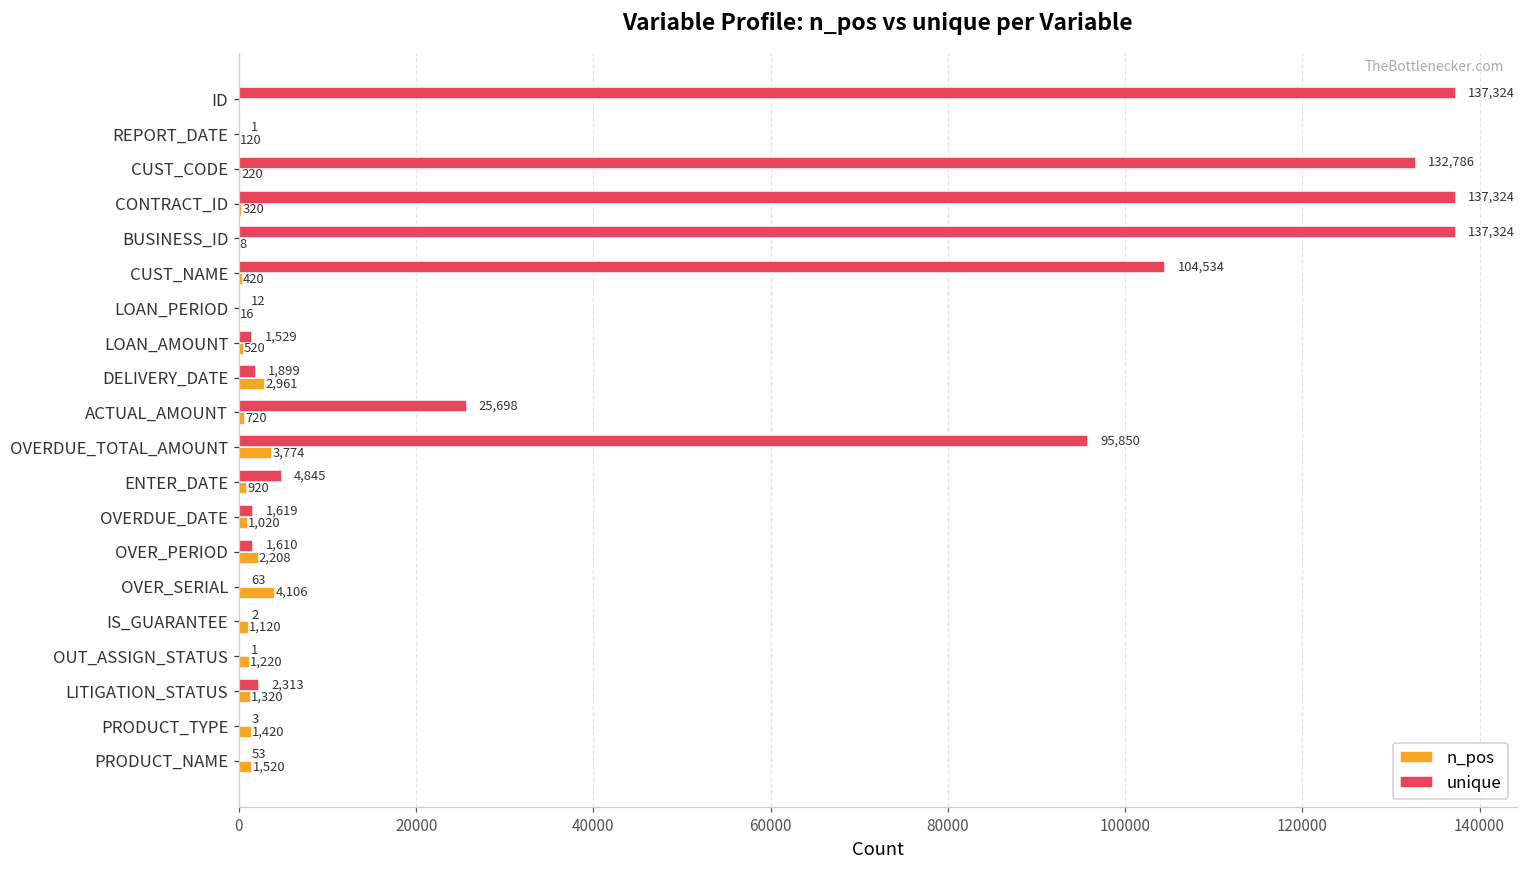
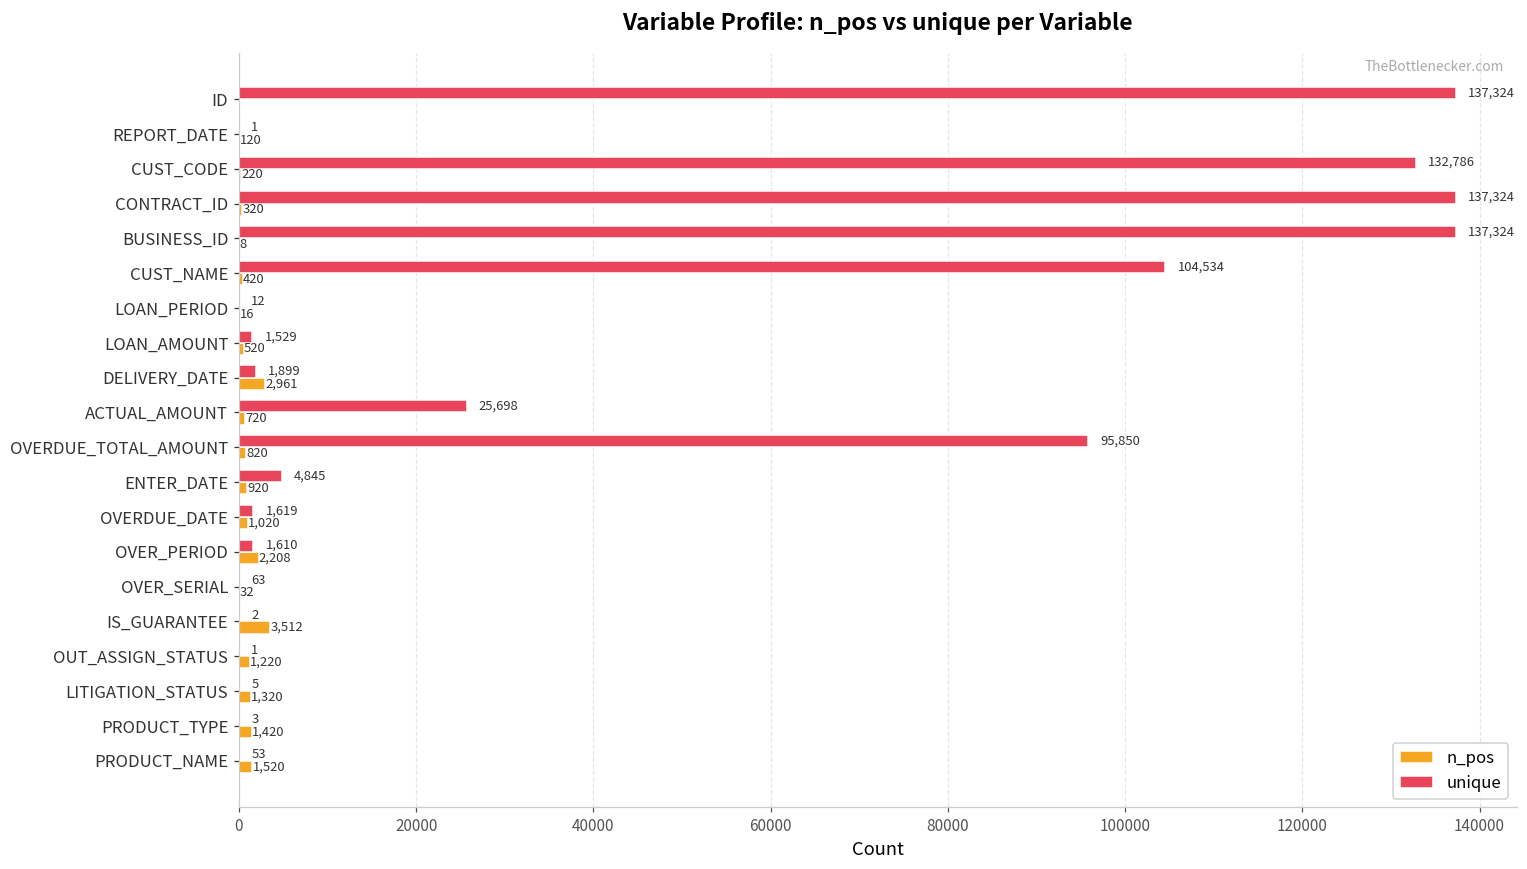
  {
    "n_pos": {
      "REPORT_DATE": "120",
      "CUST_CODE": "220",
      "CONTRACT_ID": "320",
      "BUSINESS_ID": "8",
      "CUST_NAME": "420",
      "LOAN_PERIOD": "16",
      "LOAN_AMOUNT": "520",
      "DELIVERY_DATE": "2,961",
      "ACTUAL_AMOUNT": "720",
-     "OVERDUE_TOTAL_AMOUNT": "3,774",
+     "OVERDUE_TOTAL_AMOUNT": "820",
      "ENTER_DATE": "920",
      "OVERDUE_DATE": "1,020",
      "OVER_PERIOD": "2,208",
-     "OVER_SERIAL": "4,106",
-     "IS_GUARANTEE": "1,120",
+     "OVER_SERIAL": "32",
+     "IS_GUARANTEE": "3,512",
      "OUT_ASSIGN_STATUS": "1,220",
      "LITIGATION_STATUS": "1,320",
      "PRODUCT_TYPE": "1,420",
      "PRODUCT_NAME": "1,520"
    },
    "unique": {
      "ID": "137,324",
      "REPORT_DATE": "1",
      "CUST_CODE": "132,786",
      "CONTRACT_ID": "137,324",
      "BUSINESS_ID": "137,324",
      "CUST_NAME": "104,534",
      "LOAN_PERIOD": "12",
      "LOAN_AMOUNT": "1,529",
      "DELIVERY_DATE": "1,899",
      "ACTUAL_AMOUNT": "25,698",
      "OVERDUE_TOTAL_AMOUNT": "95,850",
      "ENTER_DATE": "4,845",
      "OVERDUE_DATE": "1,619",
      "OVER_PERIOD": "1,610",
      "OVER_SERIAL": "63",
      "IS_GUARANTEE": "2",
      "OUT_ASSIGN_STATUS": "1",
-     "LITIGATION_STATUS": "2,313",
+     "LITIGATION_STATUS": "5",
      "PRODUCT_TYPE": "3",
      "PRODUCT_NAME": "53"
    }
  }
